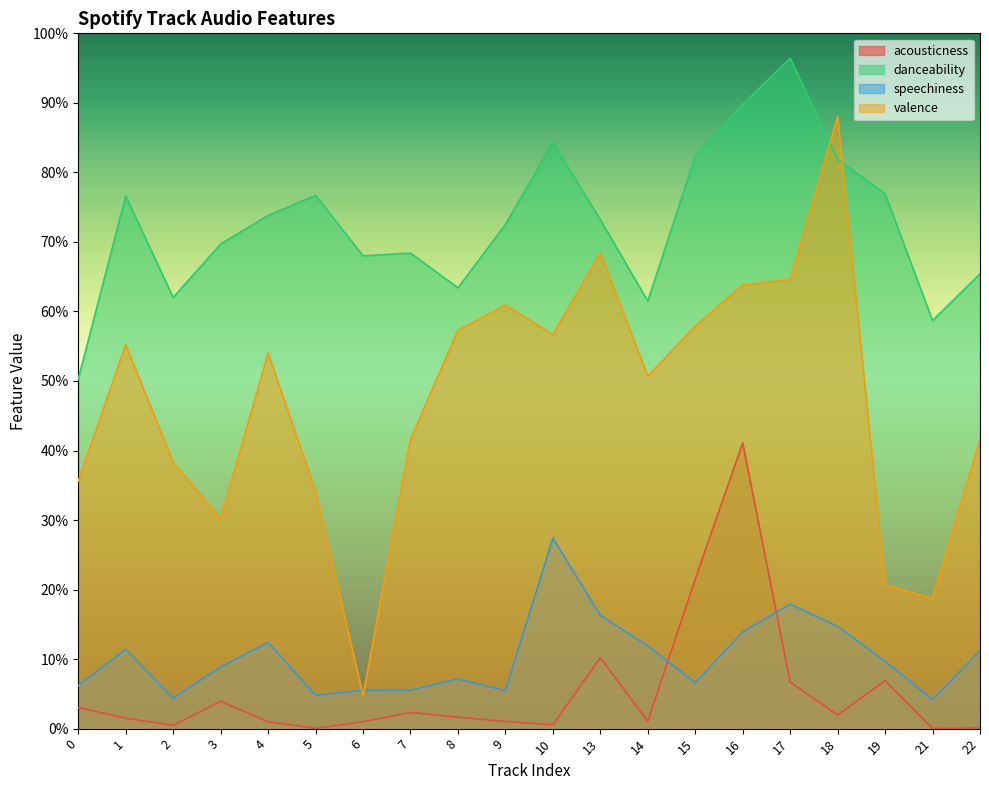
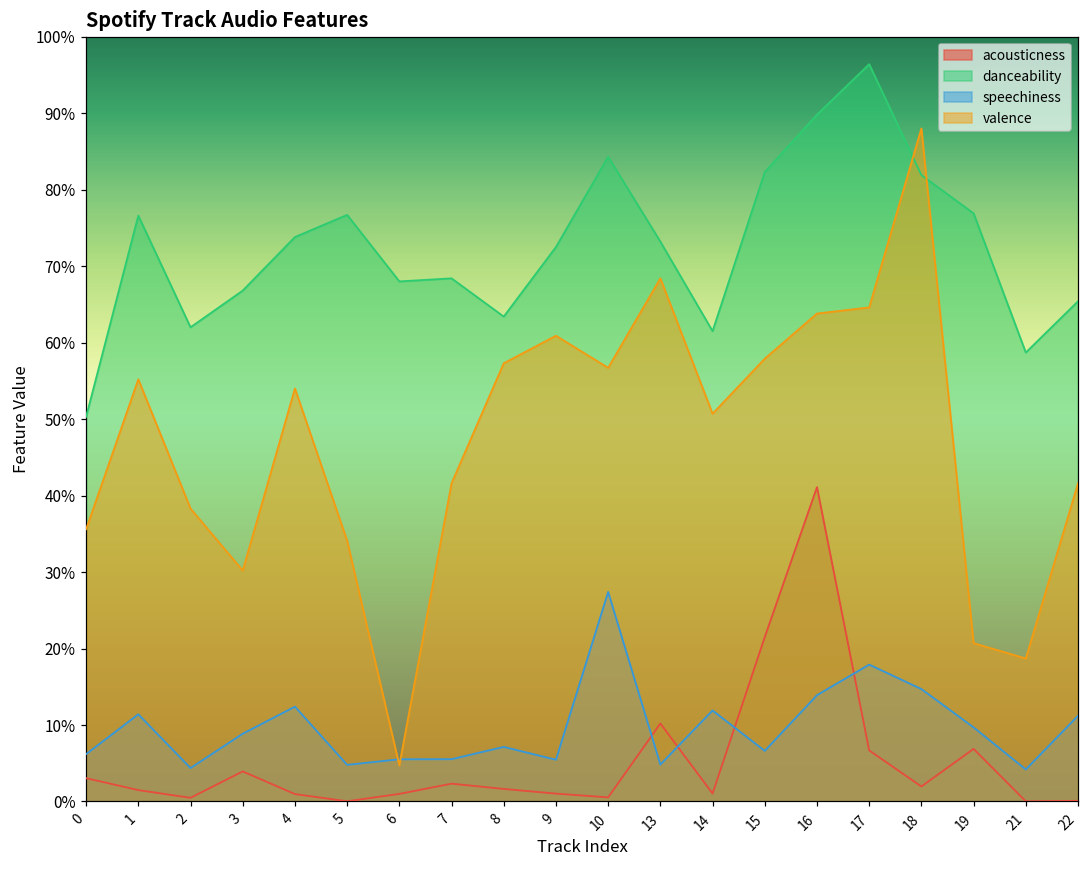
  {
    "acousticness": {
      "0": "3%",
      "1": "1%",
      "2": "0%",
      "3": "4%",
      "4": "1%",
      "5": "0%",
      "6": "1%",
      "7": "2%",
      "8": "2%",
      "9": "1%",
      "10": "1%",
      "13": "10%",
      "14": "1%",
      "15": "22%",
      "16": "41%",
      "17": "7%",
      "18": "2%",
      "19": "7%",
      "21": "0%",
      "22": "0%"
    },
    "danceability": {
      "0": "50%",
      "1": "77%",
      "2": "62%",
-     "3": "70%",
+     "3": "67%",
      "4": "74%",
      "5": "77%",
      "6": "68%",
      "7": "68%",
      "8": "63%",
      "9": "73%",
      "10": "84%",
      "13": "73%",
      "14": "62%",
      "15": "82%",
      "16": "90%",
      "17": "96%",
      "18": "82%",
      "19": "77%",
      "21": "59%",
      "22": "65%"
    },
    "speechiness": {
      "0": "6%",
      "1": "11%",
      "2": "4%",
      "3": "9%",
      "4": "12%",
      "5": "5%",
      "6": "6%",
      "7": "6%",
      "8": "7%",
      "9": "5%",
      "10": "27%",
-     "13": "16%",
+     "13": "5%",
      "14": "12%",
      "15": "7%",
      "16": "14%",
      "17": "18%",
      "18": "15%",
      "19": "10%",
      "21": "4%",
      "22": "11%"
    },
    "valence": {
      "0": "36%",
      "1": "55%",
      "2": "38%",
      "3": "30%",
      "4": "54%",
      "5": "34%",
      "6": "5%",
      "7": "42%",
      "8": "57%",
      "9": "61%",
      "10": "57%",
      "13": "68%",
      "14": "51%",
      "15": "58%",
      "16": "64%",
      "17": "65%",
      "18": "88%",
      "19": "21%",
      "21": "19%",
      "22": "42%"
    }
  }
